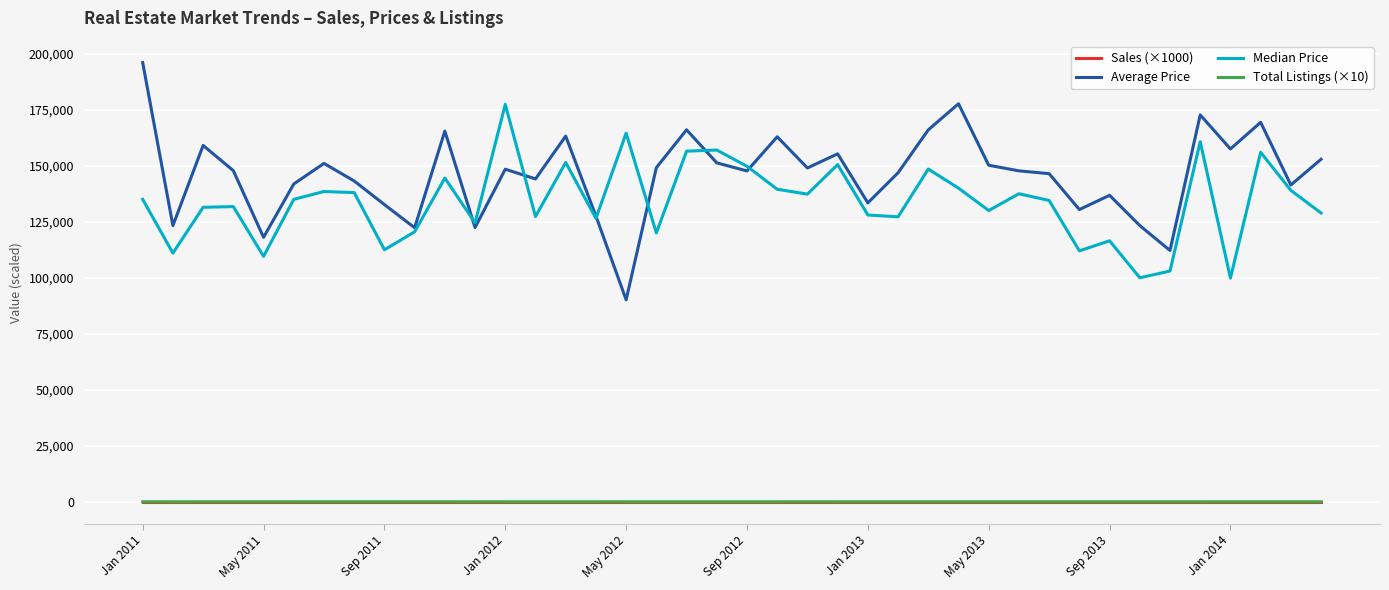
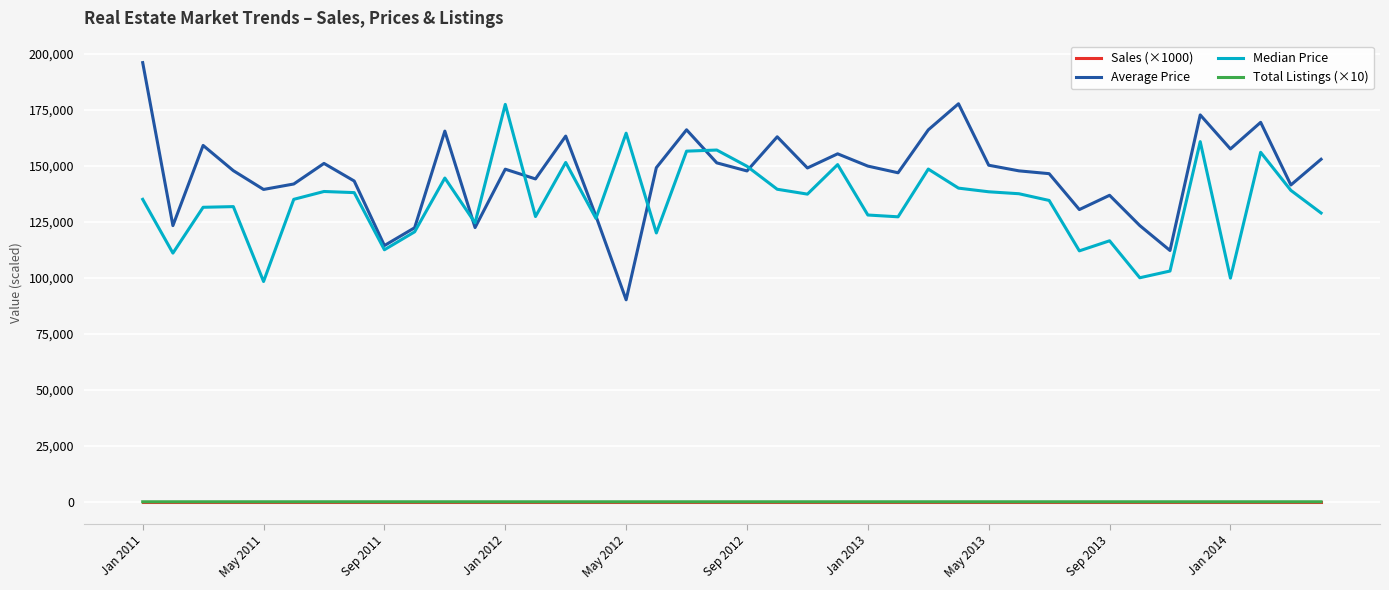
  {
    "Total Listings (×10)": {
      "Jan 2011": "0",
      "May 2011": "0",
      "Sep 2011": "0",
      "Jan 2012": "0",
      "May 2012": "0",
      "Sep 2012": "0",
      "Jan 2013": "0",
      "May 2013": "0",
      "Sep 2013": "0",
      "Jan 2014": "0"
    },
    "Average Price": {
      "Jan 2011": "196,000",
-     "May 2011": "118,000",
-     "Sep 2011": "133,000",
+     "May 2011": "139,000",
+     "Sep 2011": "114,000",
      "Jan 2012": "148,000",
      "May 2012": "90,000",
      "Sep 2012": "148,000",
-     "Jan 2013": "133,000",
+     "Jan 2013": "150,000",
      "May 2013": "150,000",
      "Sep 2013": "137,000",
      "Jan 2014": "157,000"
    },
    "Median Price": {
      "Jan 2011": "135,000",
-     "May 2011": "110,000",
+     "May 2011": "98,000",
      "Sep 2011": "113,000",
      "Jan 2012": "177,000",
      "May 2012": "165,000",
      "Sep 2012": "150,000",
      "Jan 2013": "128,000",
-     "May 2013": "130,000",
+     "May 2013": "138,000",
      "Sep 2013": "117,000",
      "Jan 2014": "100,000"
    }
  }
